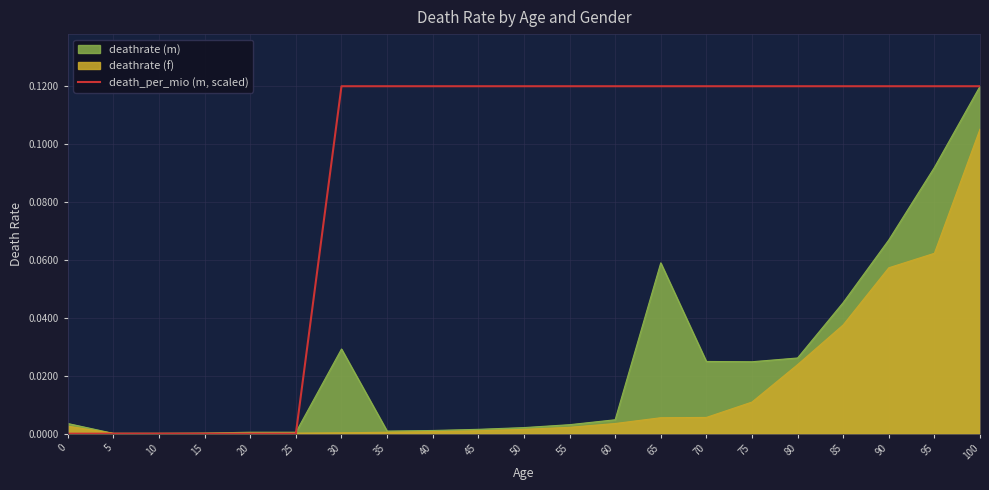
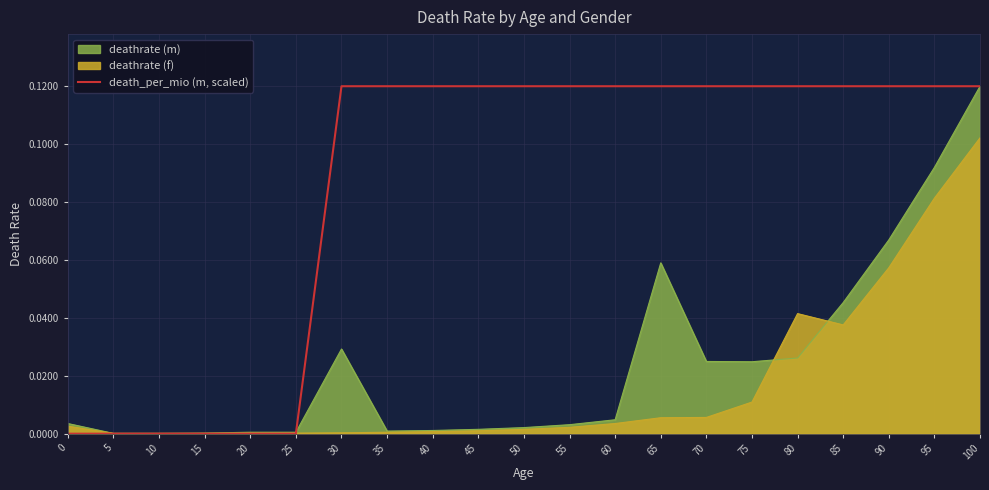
  {
    "deathrate (m)": {
      "0": 0.004,
      "30": 0.029,
      "55": 0.003,
      "60": 0.005,
      "65": 0.059,
      "70": 0.025,
      "75": 0.025,
      "80": 0.026,
      "85": 0.045,
      "90": 0.067,
      "95": 0.092
    },
    "deathrate (f)": {
      "0": 0.003,
      "30": 0.000,
      "55": 0.002,
      "60": 0.004,
      "65": 0.006,
      "70": 0.006,
      "75": 0.011,
-     "80": 0.024,
+     "80": 0.041,
      "85": 0.038,
      "90": 0.057,
-     "95": 0.062,
-     "100": 0.105
+     "95": 0.081,
+     "100": 0.102
    },
    "death_per_mio (m, scaled)": {
      "0": 0.000,
      "30": 0.120,
      "35": 0.120,
      "40": 0.120,
      "45": 0.120,
      "50": 0.120,
      "55": 0.120,
      "60": 0.120,
      "65": 0.120,
      "70": 0.120,
      "75": 0.120,
      "80": 0.120,
      "85": 0.120,
      "90": 0.120,
      "95": 0.120
    }
  }
